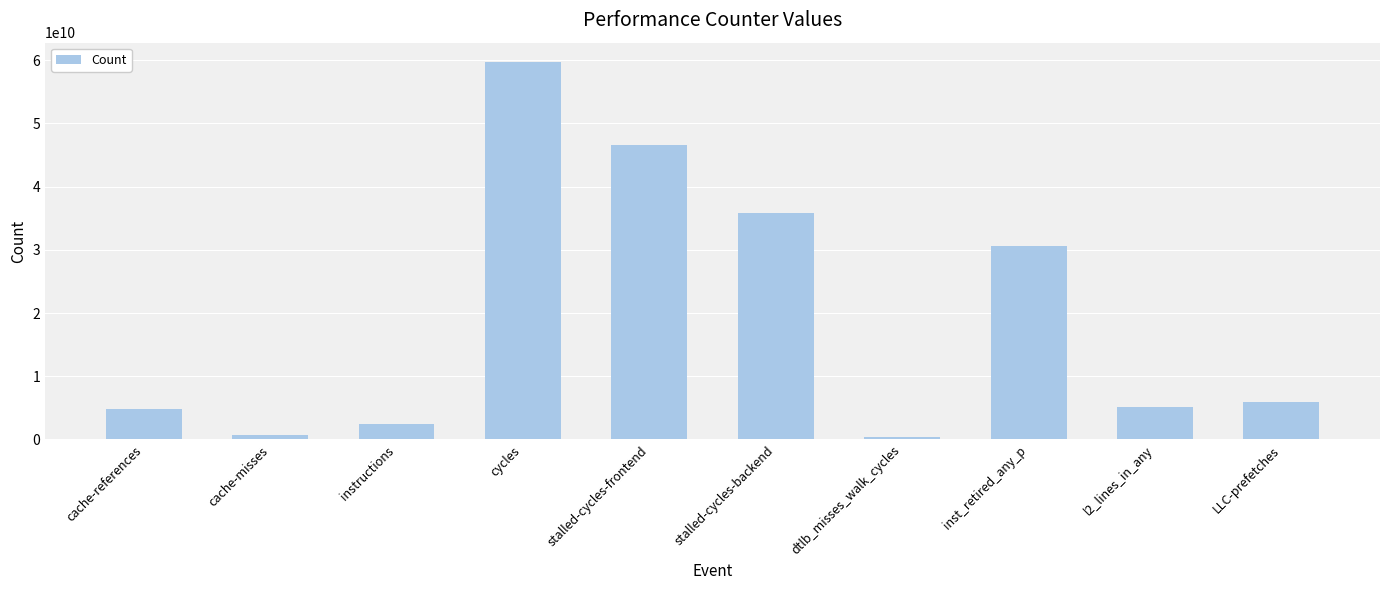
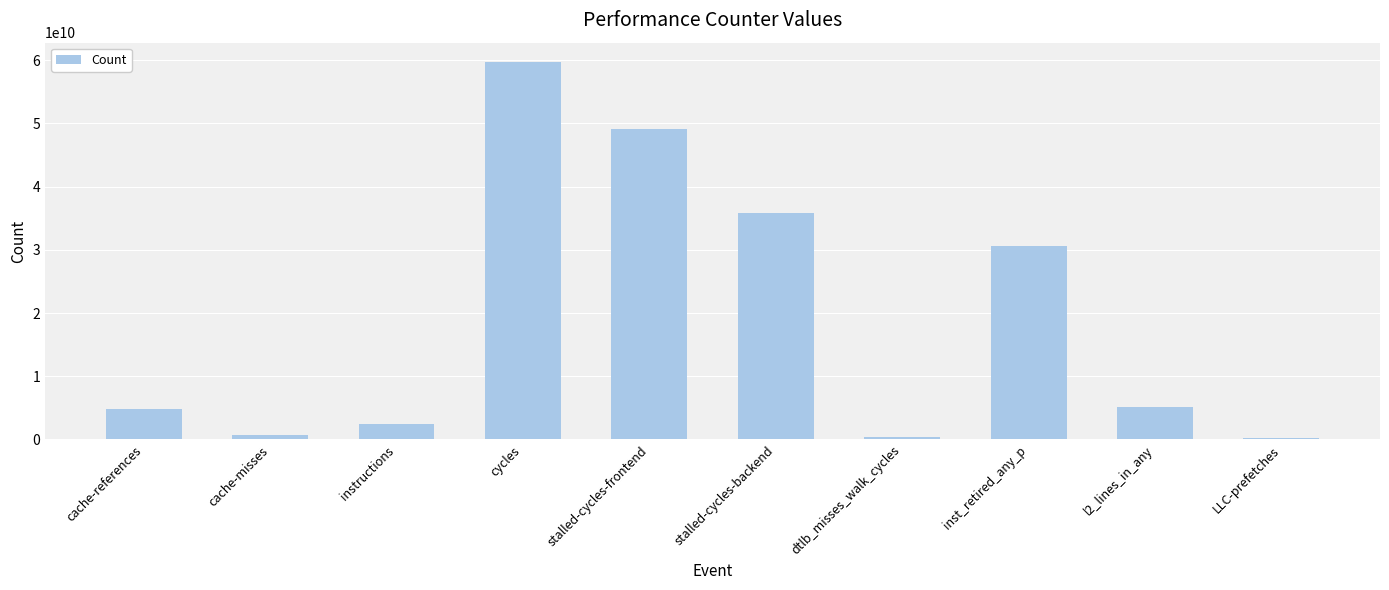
  {
    "cache-references": 5000000000,
    "cache-misses": 1000000000,
    "instructions": 2000000000,
    "cycles": 60000000000,
-   "stalled-cycles-frontend": 47000000000,
+   "stalled-cycles-frontend": 49000000000,
    "stalled-cycles-backend": 36000000000,
    "inst_retired_any_p": 31000000000,
    "l2_lines_in_any": 5000000000,
-   "LLC-prefetches": 6000000000
+   "LLC-prefetches": 0
  }
